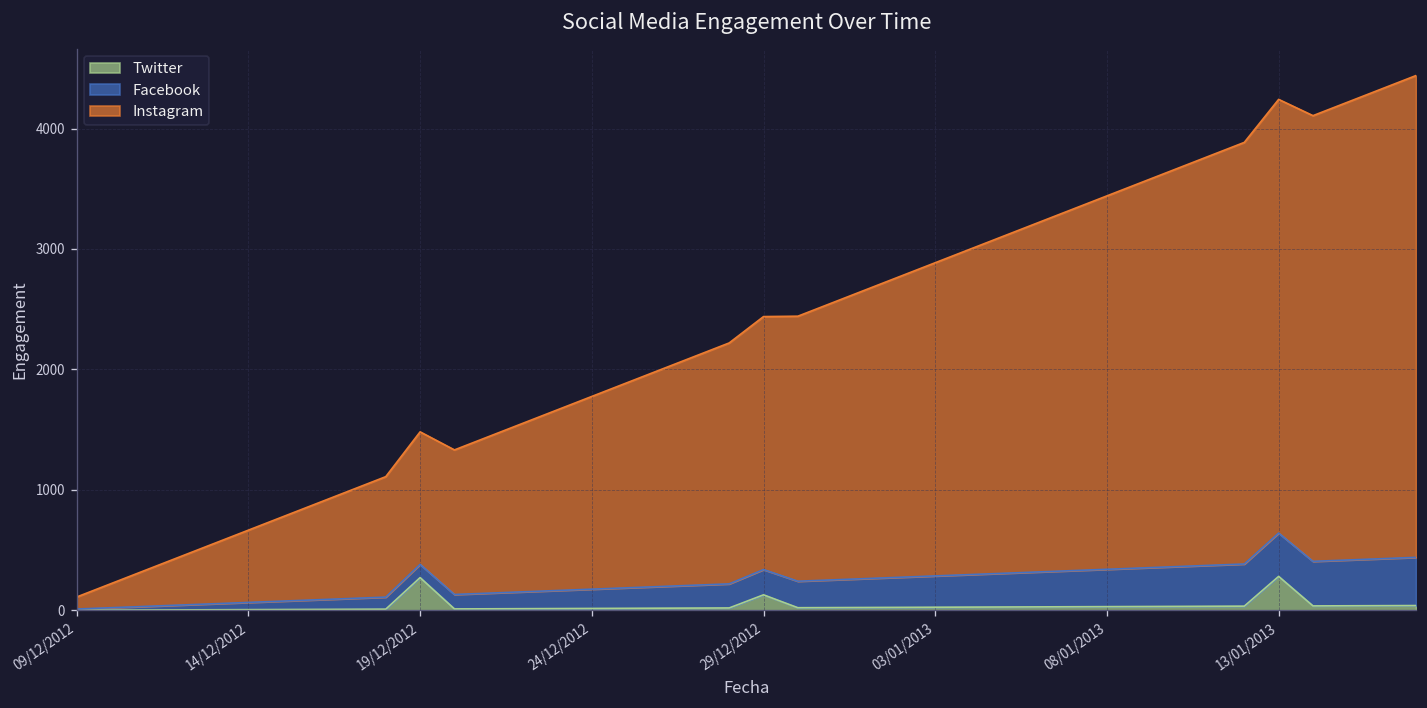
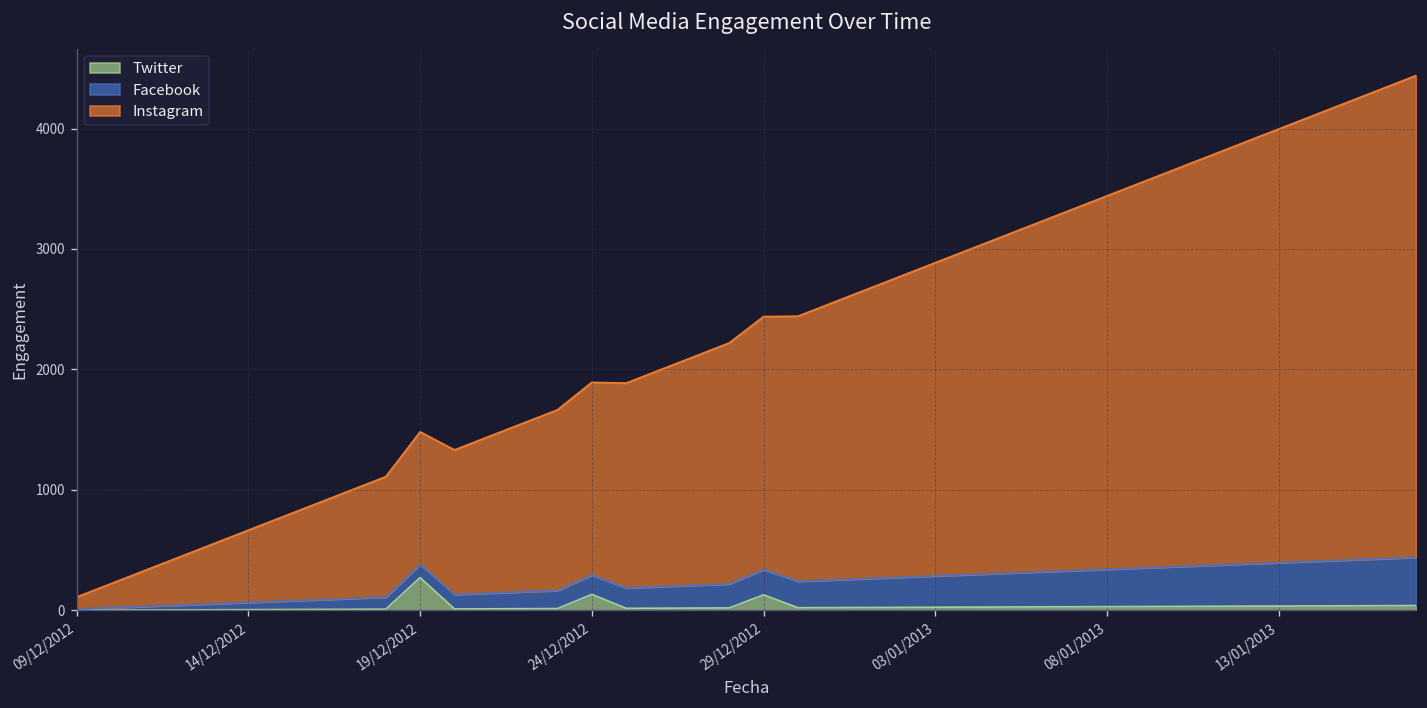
  {
    "Twitter": {
      "14/12/2012": 10,
      "19/12/2012": 270,
-     "24/12/2012": 20,
+     "24/12/2012": 130,
      "29/12/2012": 130,
      "03/01/2013": 30,
      "08/01/2013": 30,
-     "13/01/2013": 280
+     "13/01/2013": 40
    },
    "Facebook": {
      "14/12/2012": 60,
      "19/12/2012": 110,
      "24/12/2012": 160,
      "29/12/2012": 210,
      "03/01/2013": 260,
      "08/01/2013": 310,
      "13/01/2013": 360
    },
    "Instagram": {
      "09/12/2012": 100,
      "14/12/2012": 600,
      "19/12/2012": 1100,
      "24/12/2012": 1600,
      "29/12/2012": 2100,
      "03/01/2013": 2600,
      "08/01/2013": 3100,
      "13/01/2013": 3600
    }
  }
